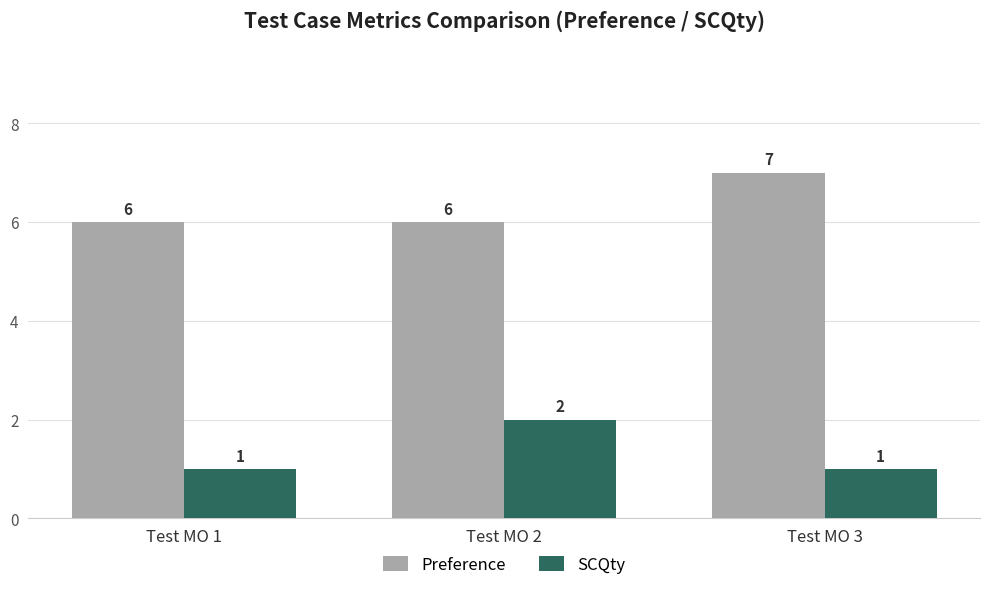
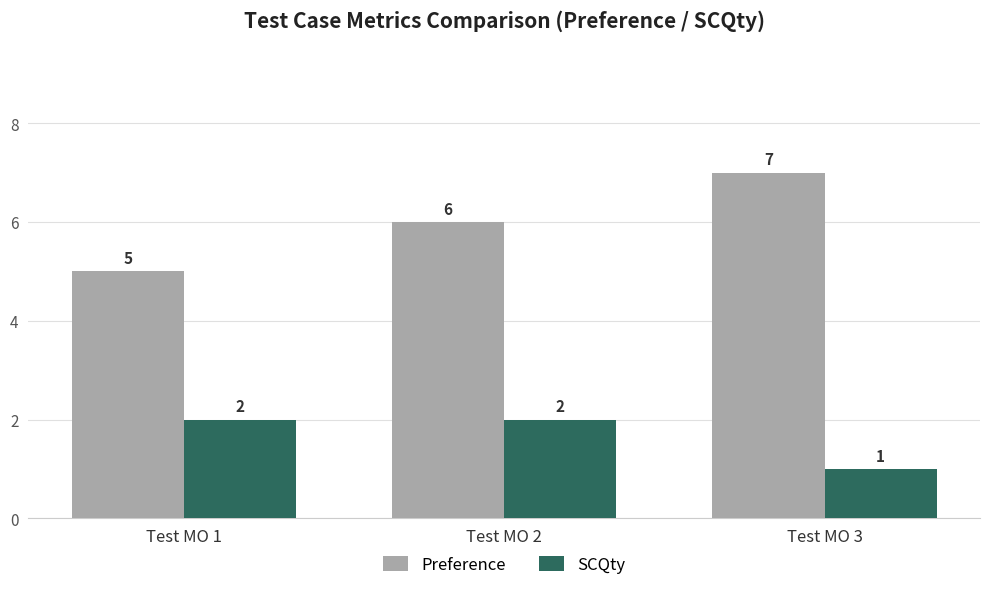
  {
    "Preference": {
-     "Test MO 1": 6,
+     "Test MO 1": 5,
      "Test MO 2": 6,
      "Test MO 3": 7
    },
    "SCQty": {
-     "Test MO 1": 1,
+     "Test MO 1": 2,
      "Test MO 2": 2,
      "Test MO 3": 1
    }
  }
